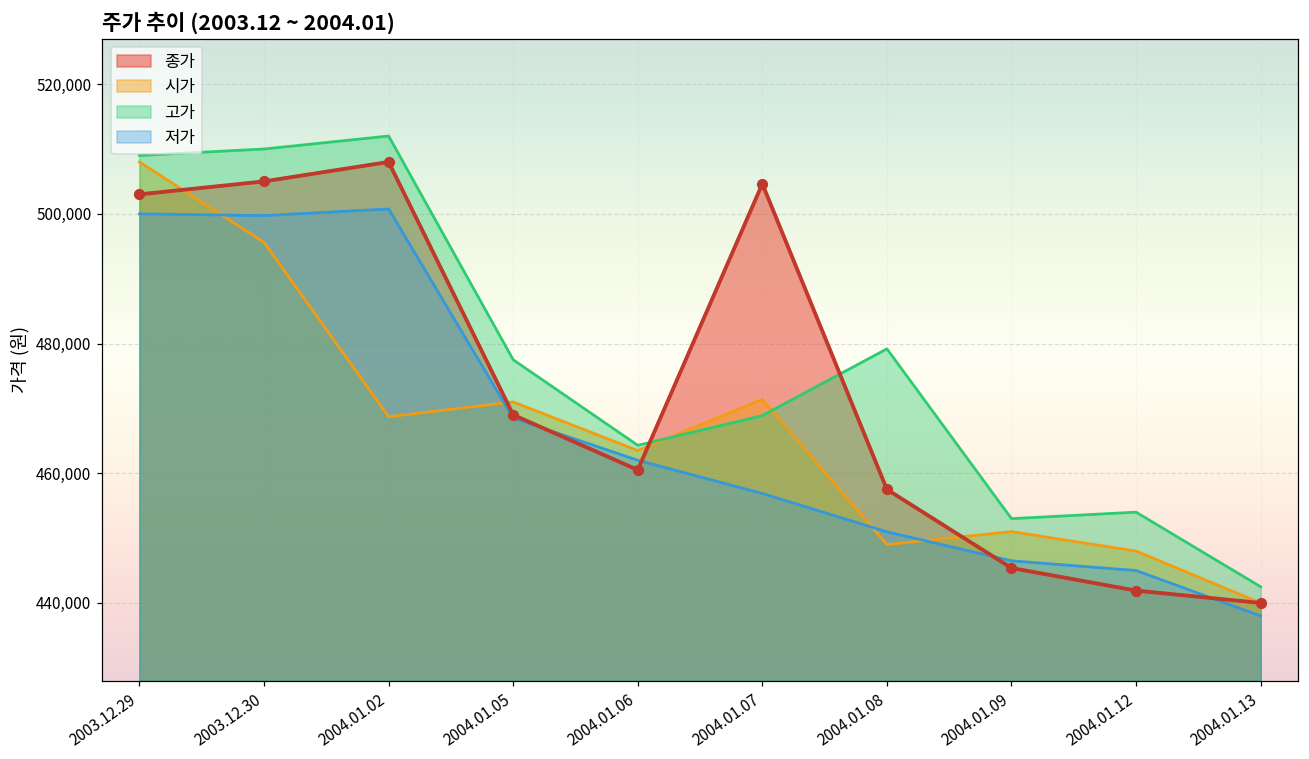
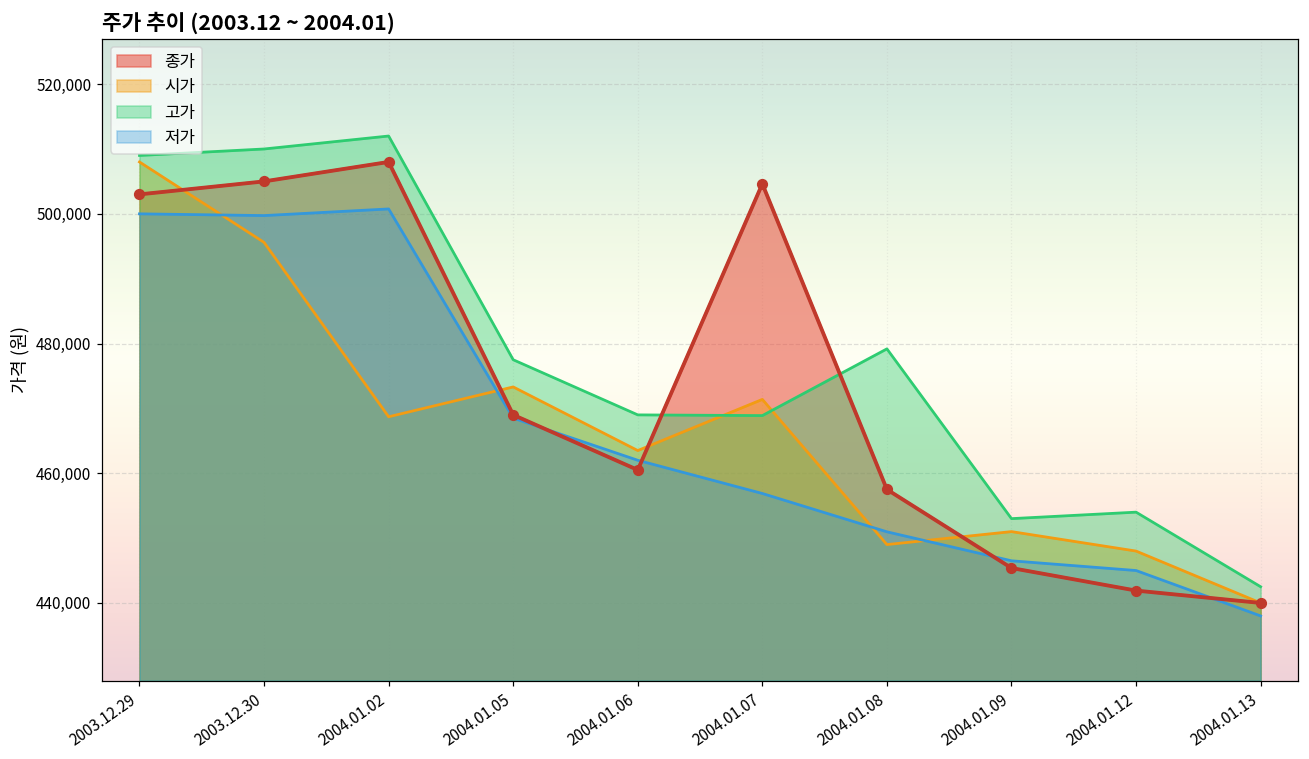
  {
    "종가": {
      "2003.12.29": "503,000",
      "2003.12.30": "505,000",
      "2004.01.02": "508,000",
      "2004.01.05": "469,000",
      "2004.01.06": "461,000",
      "2004.01.07": "505,000",
      "2004.01.08": "458,000",
      "2004.01.09": "445,000",
      "2004.01.12": "442,000"
    },
    "시가": {
      "2003.12.29": "508,000",
      "2003.12.30": "496,000",
      "2004.01.02": "469,000",
-     "2004.01.05": "471,000",
+     "2004.01.05": "473,000",
      "2004.01.06": "464,000",
      "2004.01.07": "471,000",
      "2004.01.08": "449,000",
      "2004.01.09": "451,000",
      "2004.01.12": "448,000"
    },
    "고가": {
      "2003.12.30": "510,000",
      "2004.01.02": "512,000",
      "2004.01.05": "478,000",
-     "2004.01.06": "464,000",
+     "2004.01.06": "469,000",
      "2004.01.07": "469,000",
      "2004.01.08": "479,000",
      "2004.01.09": "453,000",
      "2004.01.12": "454,000",
      "2004.01.13": "443,000"
    },
    "저가": {
      "2003.12.29": "500,000",
      "2003.12.30": "500,000",
      "2004.01.02": "501,000",
      "2004.01.05": "469,000",
      "2004.01.06": "462,000",
      "2004.01.07": "457,000",
      "2004.01.08": "451,000",
      "2004.01.09": "447,000",
      "2004.01.12": "445,000",
      "2004.01.13": "438,000"
    }
  }
